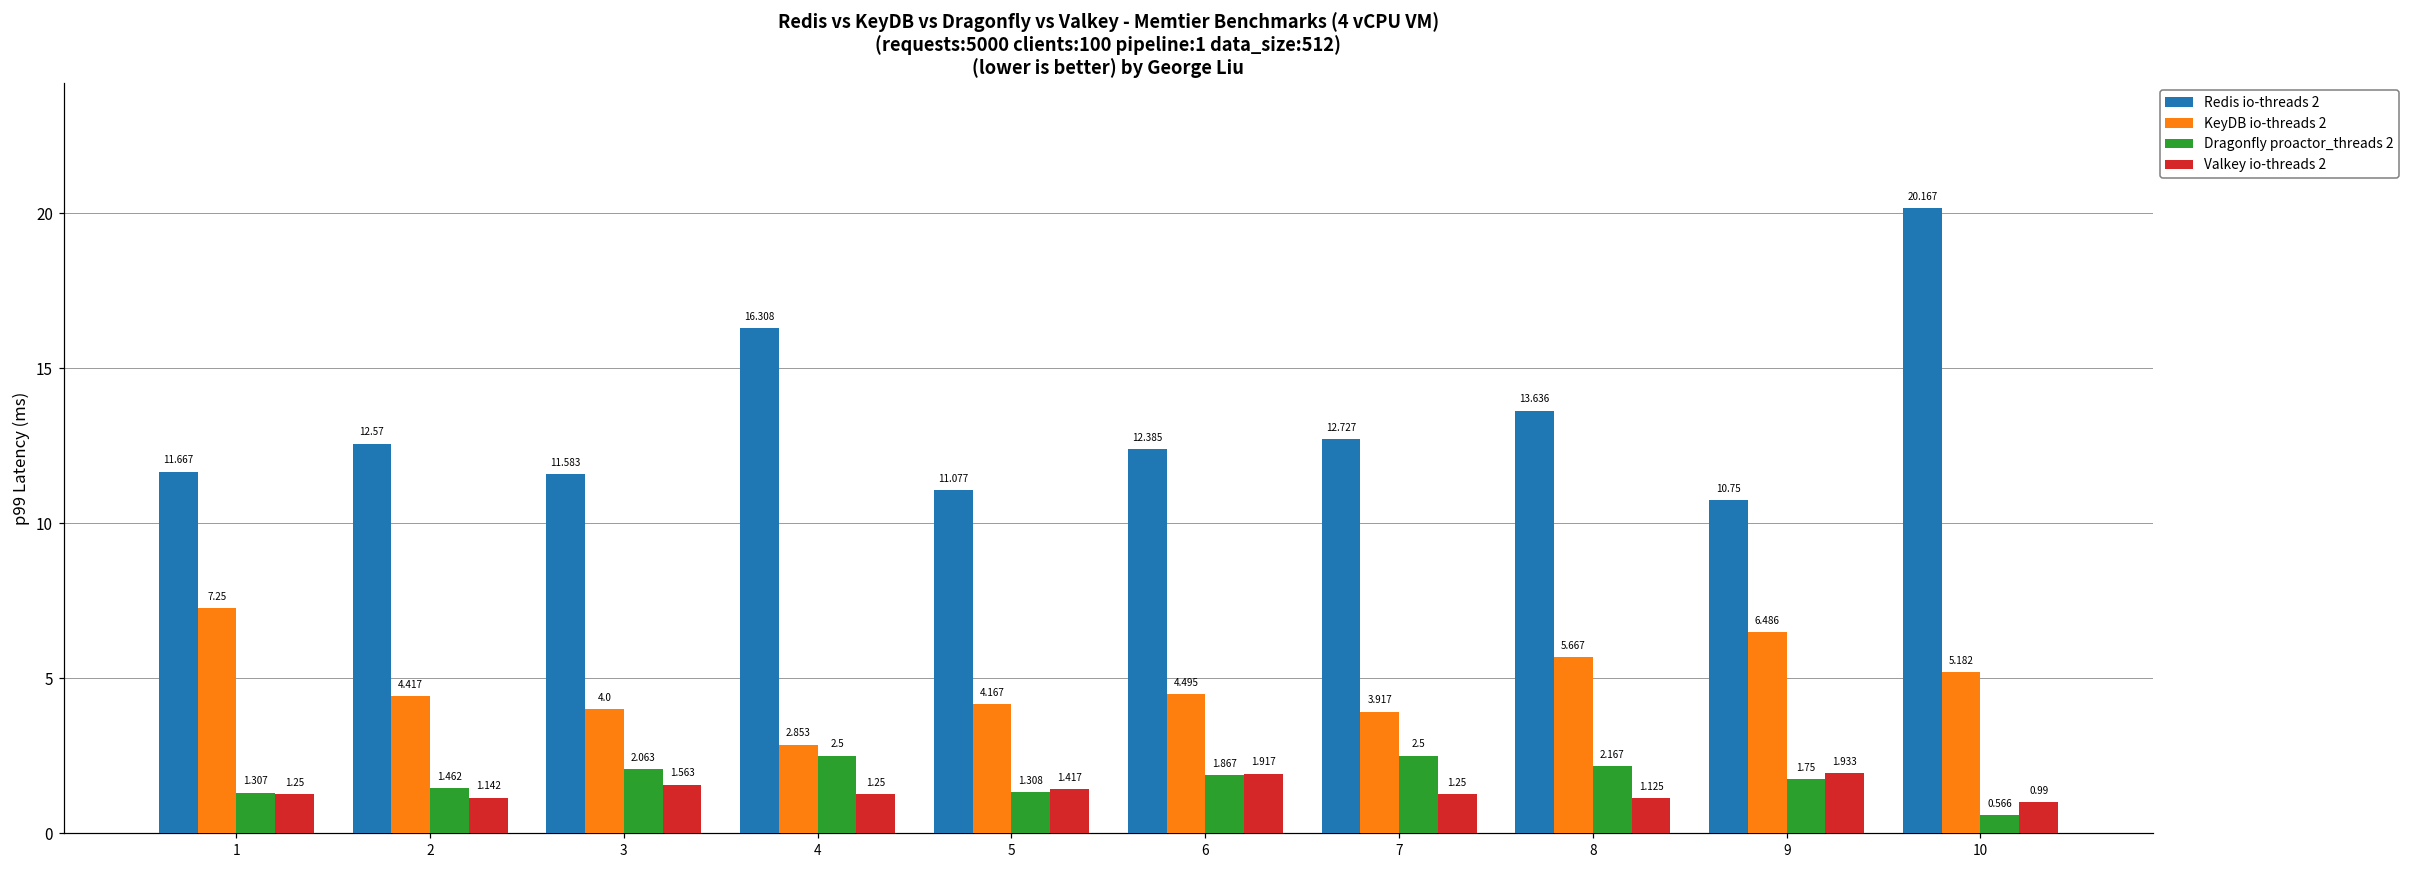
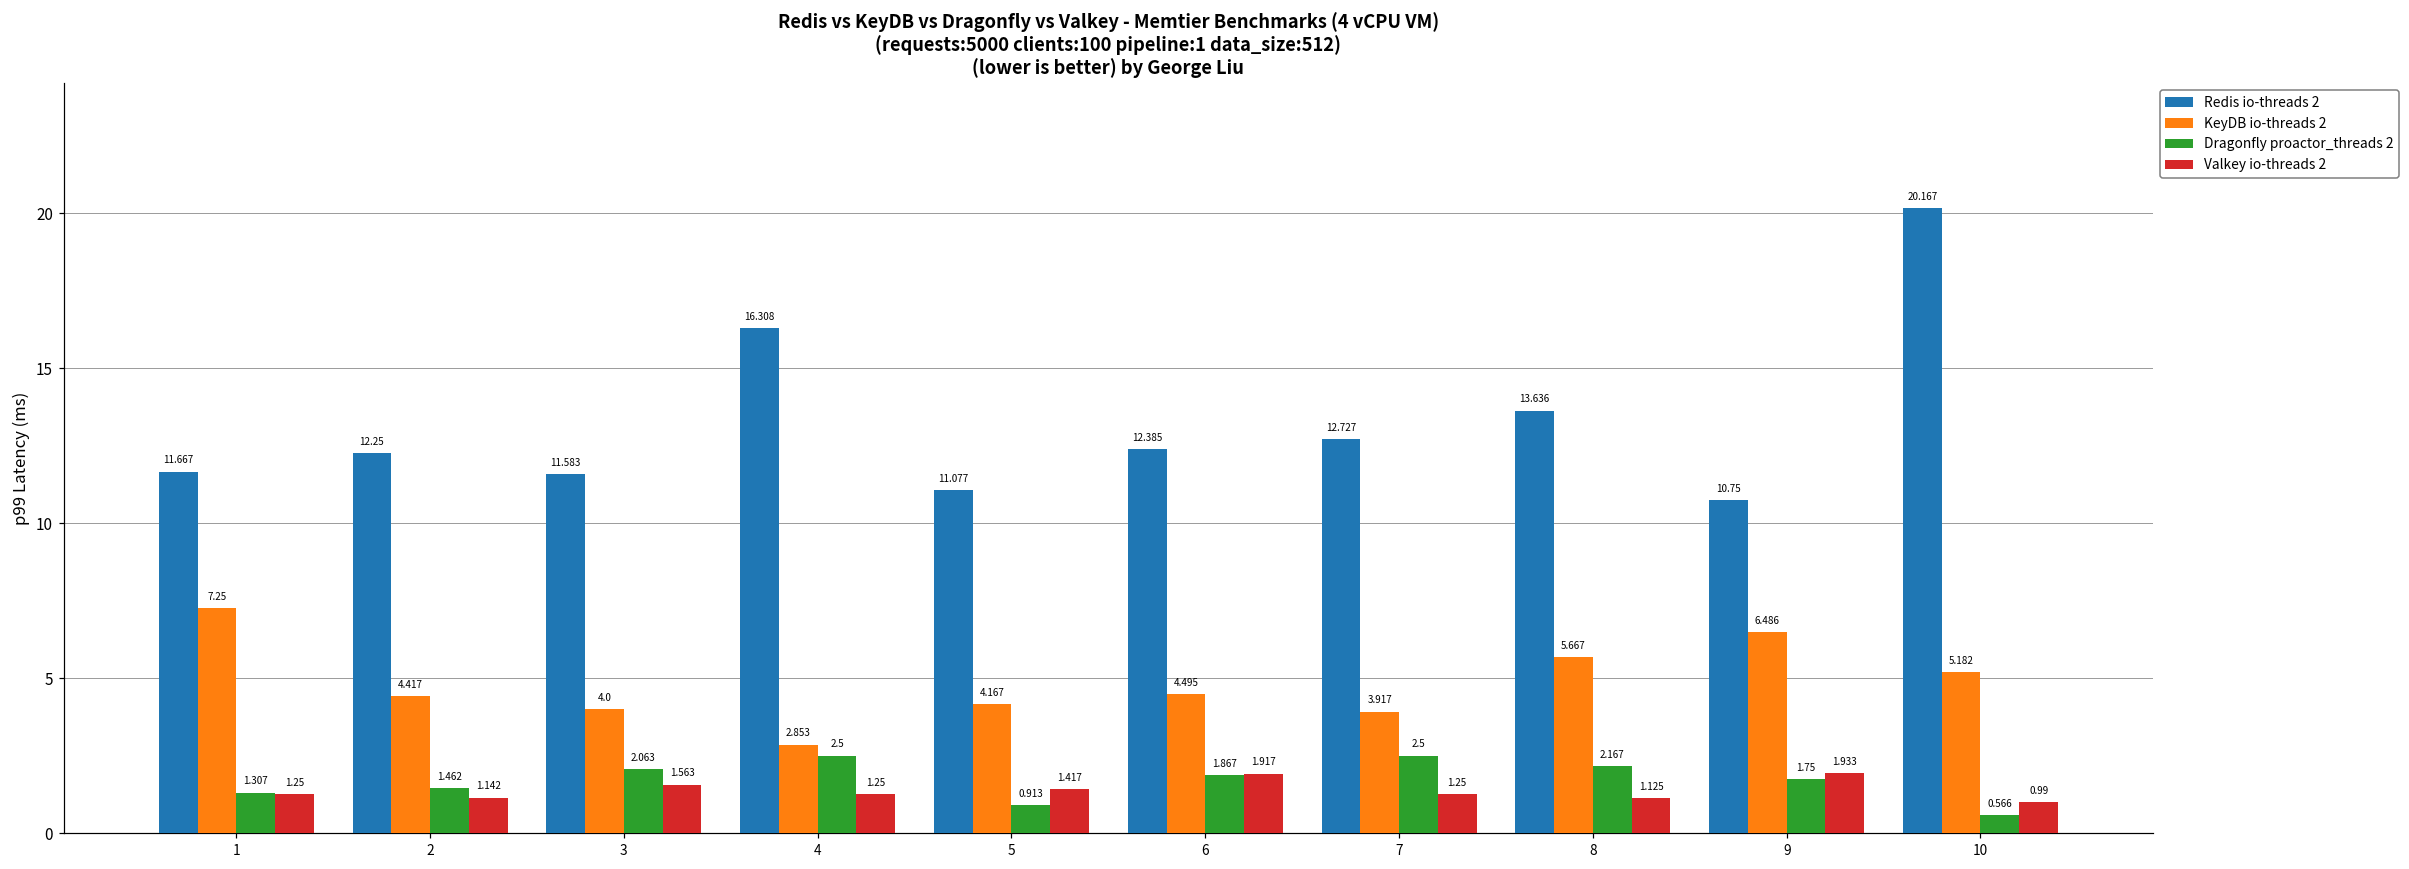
  {
    "Redis io-threads 2": {
      "1": 11.667,
-     "2": 12.57,
+     "2": 12.25,
      "3": 11.583,
      "4": 16.308,
      "5": 11.077,
      "6": 12.385,
      "7": 12.727,
      "8": 13.636,
      "9": 10.75,
      "10": 20.167
    },
    "KeyDB io-threads 2": {
      "1": 7.25,
      "2": 4.417,
      "3": 4.0,
      "4": 2.853,
      "5": 4.167,
      "6": 4.495,
      "7": 3.917,
      "8": 5.667,
      "9": 6.486,
      "10": 5.182
    },
    "Dragonfly proactor_threads 2": {
      "1": 1.307,
      "2": 1.462,
      "3": 2.063,
      "4": 2.5,
-     "5": 1.308,
+     "5": 0.913,
      "6": 1.867,
      "7": 2.5,
      "8": 2.167,
      "9": 1.75,
      "10": 0.566
    },
    "Valkey io-threads 2": {
      "1": 1.25,
      "2": 1.142,
      "3": 1.563,
      "4": 1.25,
      "5": 1.417,
      "6": 1.917,
      "7": 1.25,
      "8": 1.125,
      "9": 1.933,
      "10": 0.99
    }
  }
